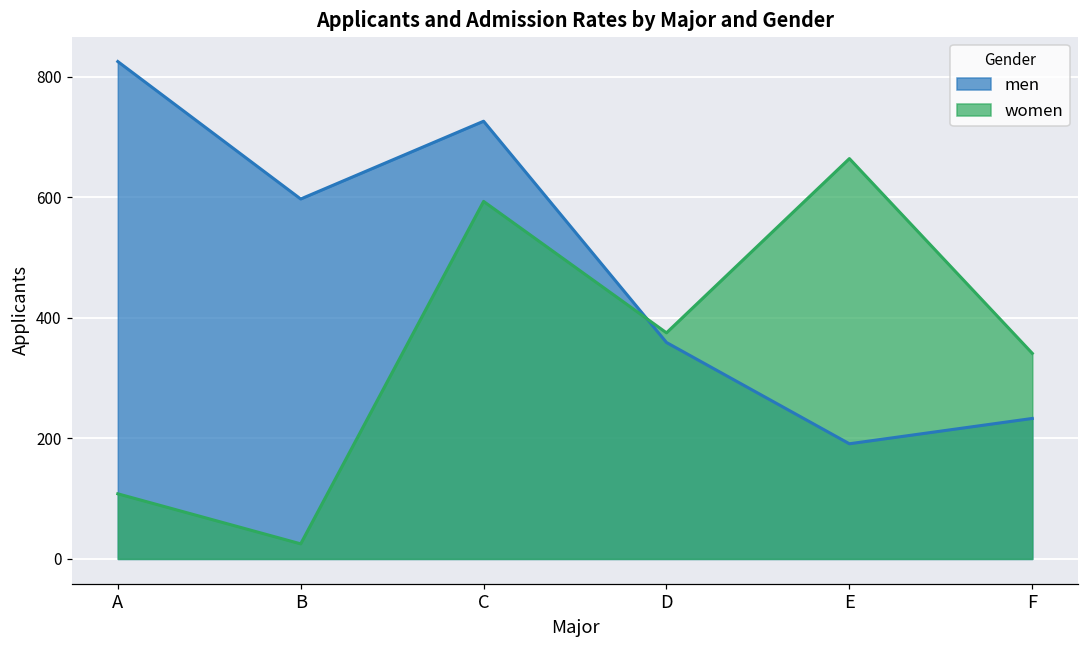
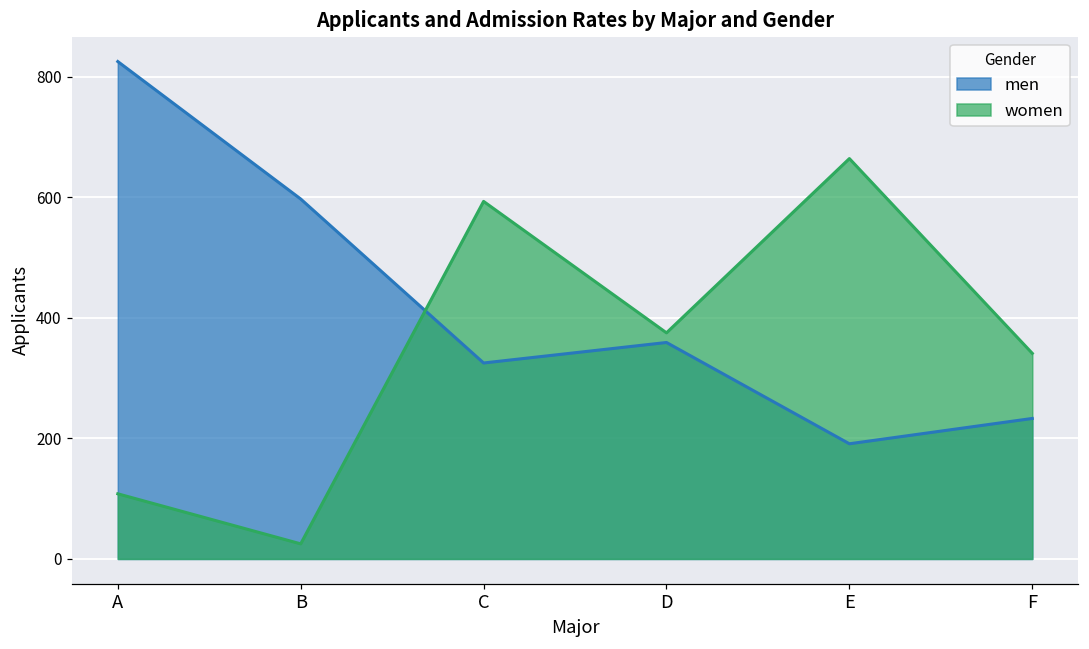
  {
    "men": {
      "A": 830,
      "B": 600,
-     "C": 730,
+     "C": 330,
      "D": 360,
      "E": 190,
      "F": 230
    },
    "women": {
      "A": 110,
      "B": 30,
      "C": 590,
      "D": 380,
      "E": 660,
      "F": 340
    }
  }
